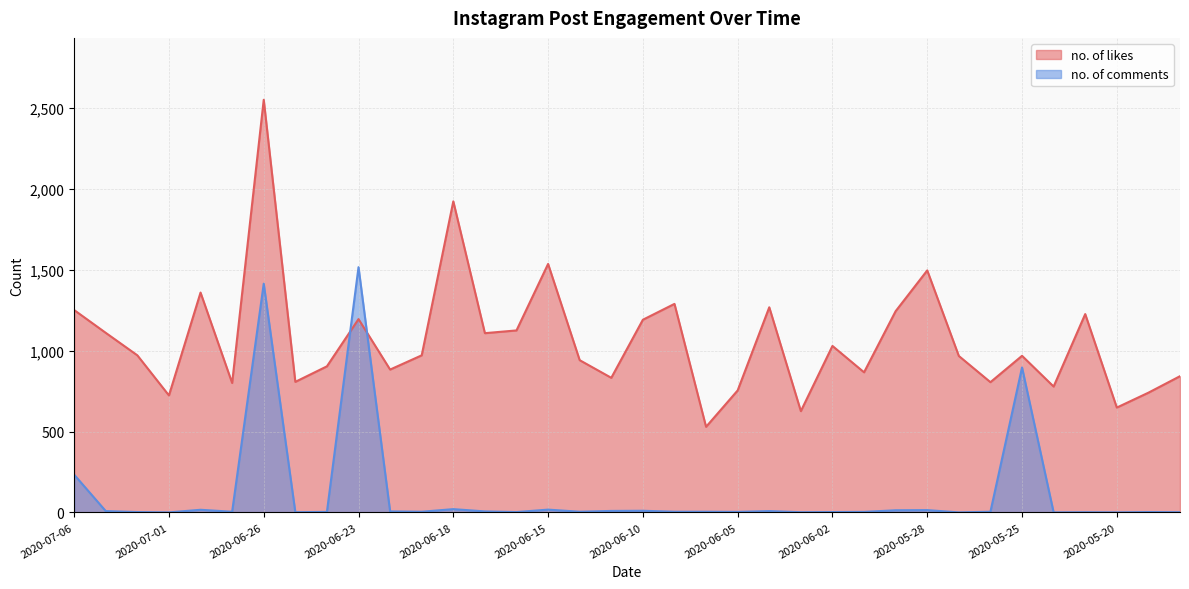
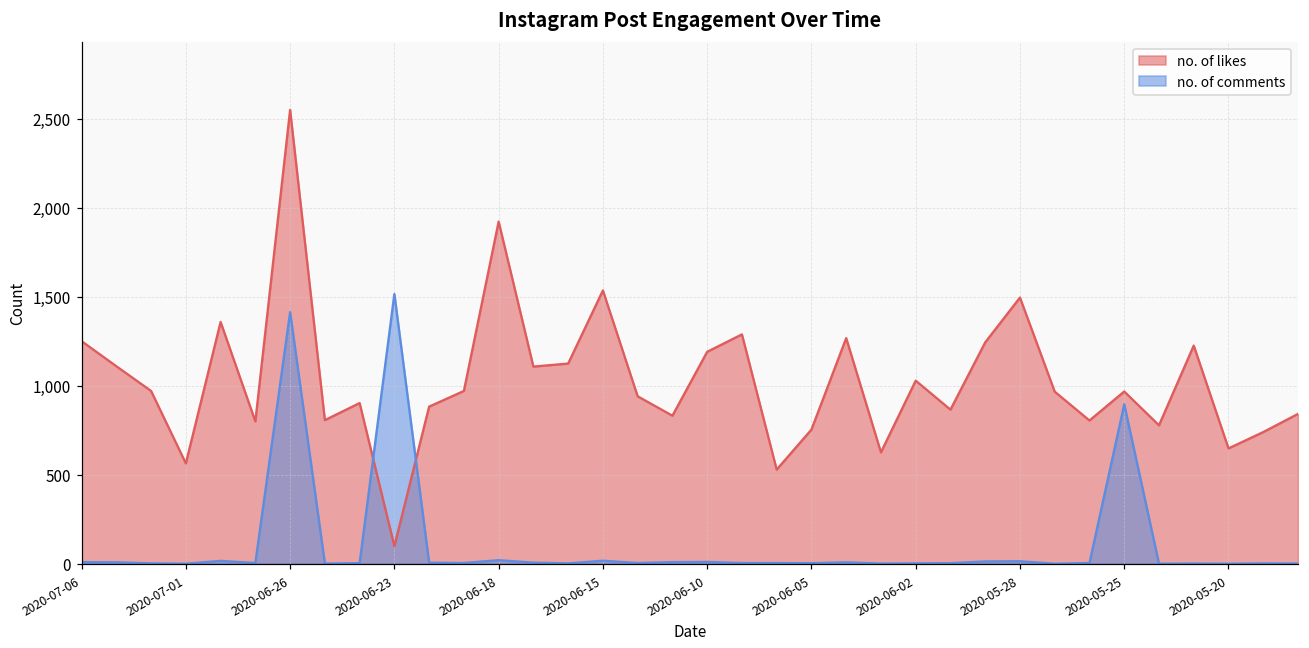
  {
    "no. of likes": {
      "2020-07-06": "1,250",
-     "2020-07-01": "720",
+     "2020-07-01": "560",
      "2020-06-26": "2,550",
-     "2020-06-23": "1,200",
+     "2020-06-23": "100",
      "2020-06-18": "1,920",
      "2020-06-15": "1,540",
      "2020-06-10": "1,190",
      "2020-06-05": "750",
      "2020-06-02": "1,030",
      "2020-05-28": "1,500",
      "2020-05-25": "970",
      "2020-05-20": "650"
    },
    "no. of comments": {
-     "2020-07-06": "230",
+     "2020-07-06": "10",
      "2020-07-01": "0",
      "2020-06-26": "1,410",
      "2020-06-23": "1,520",
      "2020-06-18": "20",
      "2020-06-15": "20",
      "2020-06-10": "10",
      "2020-06-05": "0",
      "2020-06-02": "0",
      "2020-05-28": "10",
      "2020-05-25": "900",
      "2020-05-20": "0"
    }
  }
